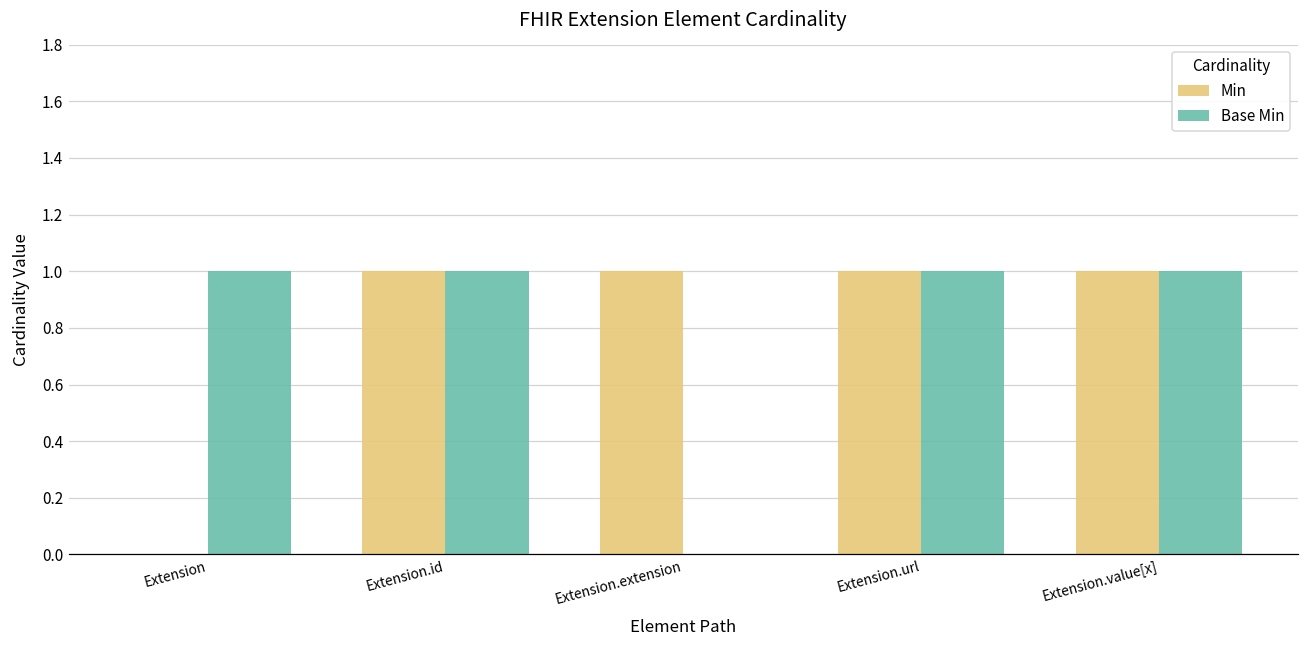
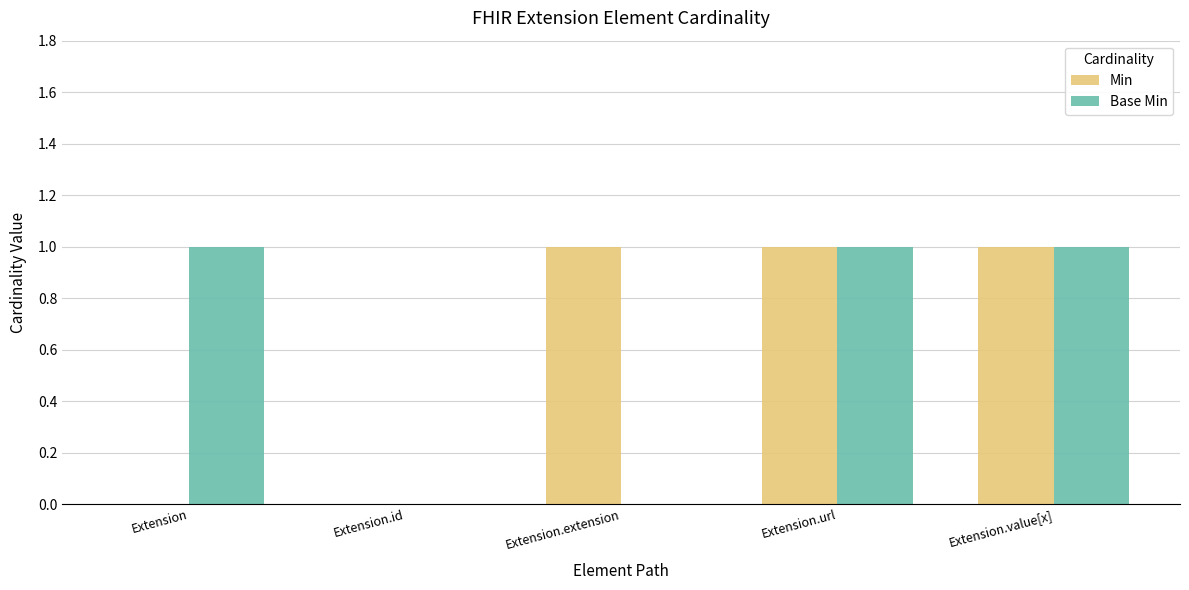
  {
    "Min": {
      "Extension": 0,
-     "Extension.id": 1,
+     "Extension.id": 0,
      "Extension.extension": 1,
      "Extension.url": 1,
      "Extension.value[x]": 1
    },
    "Base Min": {
      "Extension": 1,
-     "Extension.id": 1,
+     "Extension.id": 0,
      "Extension.extension": 0,
      "Extension.url": 1,
      "Extension.value[x]": 1
    }
  }
